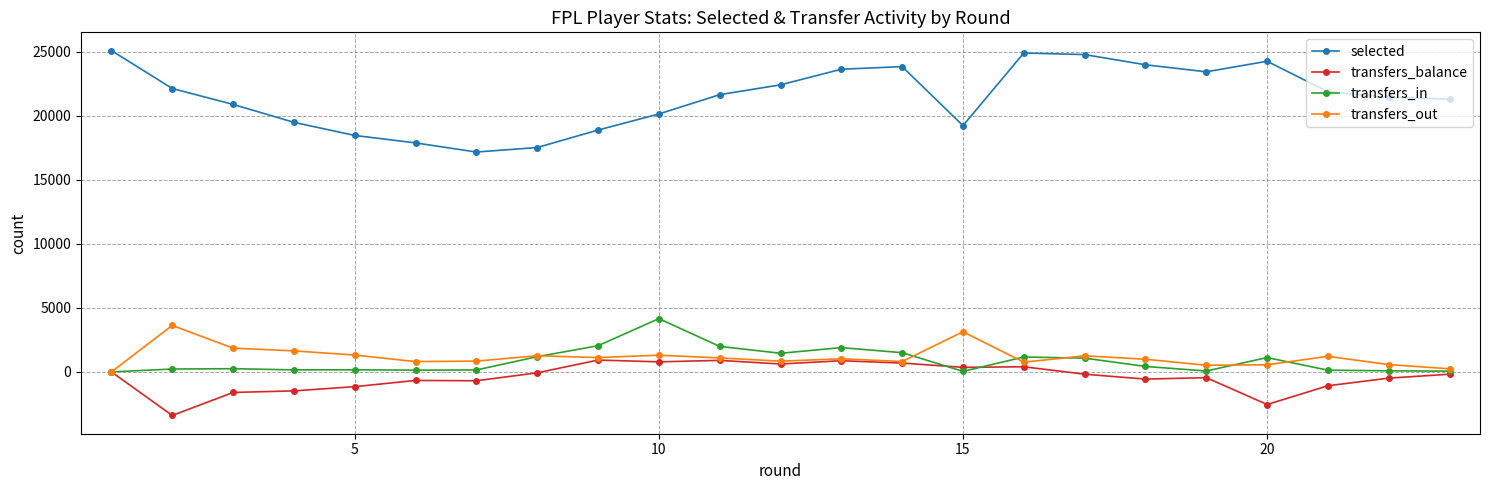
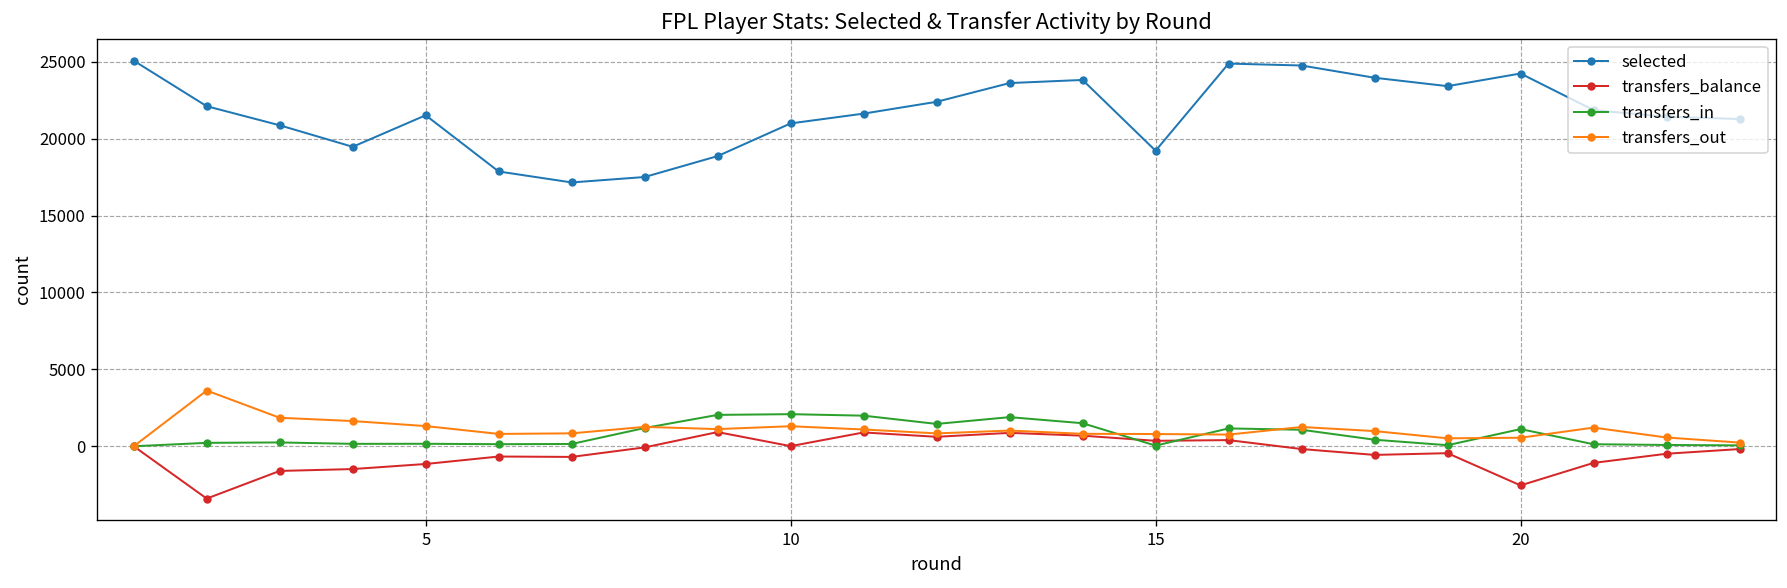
  {
    "selected": {
-     "5": 18500,
-     "10": 20100,
+     "5": 21500,
+     "10": 21000,
      "15": 19200,
      "20": 24200
    },
    "transfers_balance": {
      "5": -1200,
-     "10": 800,
+     "10": 0,
      "15": 400,
      "20": -2500
    },
    "transfers_in": {
      "5": 200,
-     "10": 4200,
+     "10": 2100,
      "15": 0,
      "20": 1100
    },
    "transfers_out": {
      "5": 1300,
      "10": 1300,
-     "15": 3100,
+     "15": 800,
      "20": 600
    }
  }
